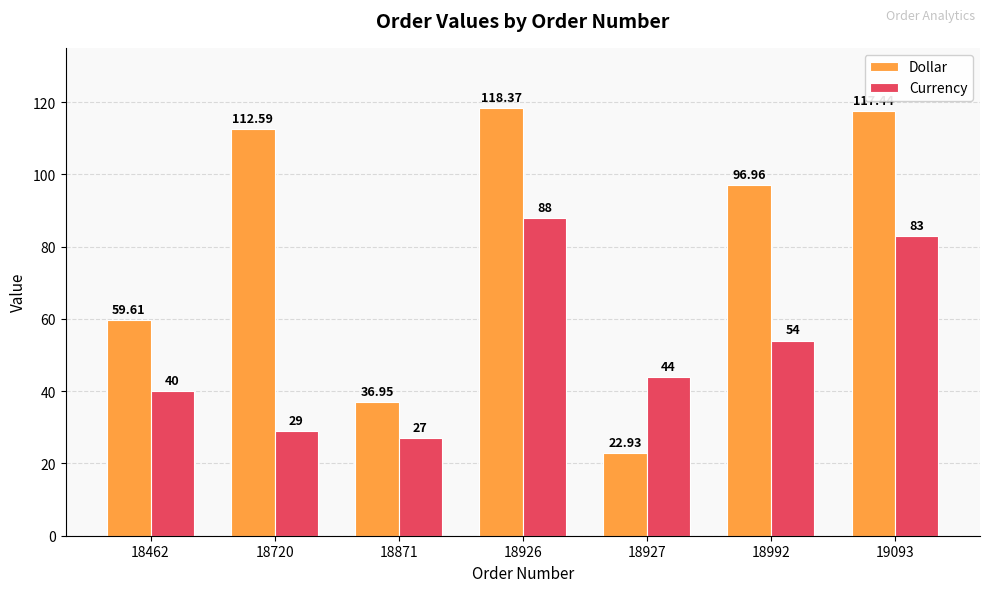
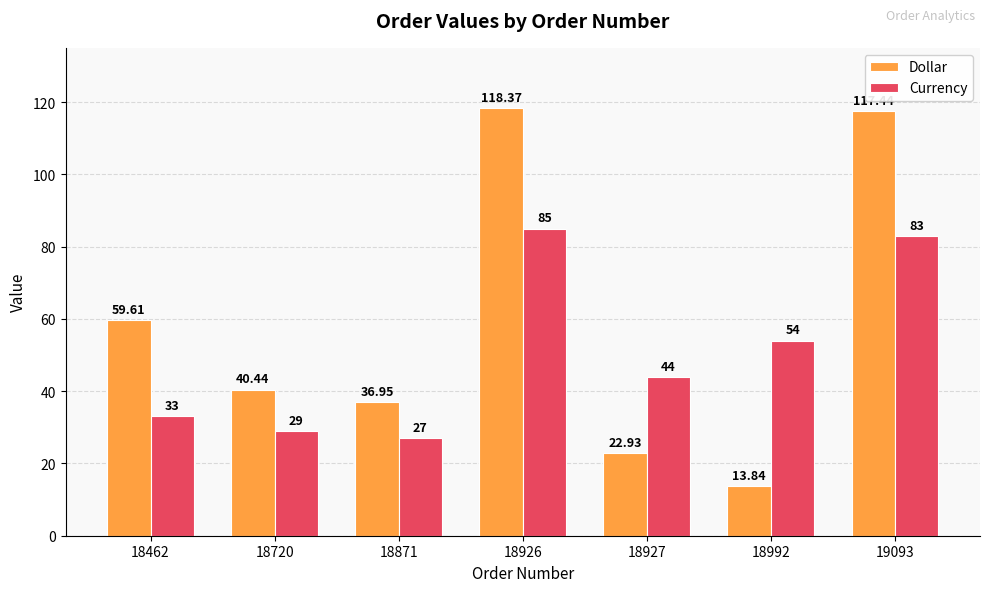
  {
    "Dollar": {
      "18462": 59.61,
-     "18720": 112.59,
+     "18720": 40.44,
      "18871": 36.95,
      "18926": 118.37,
      "18927": 22.93,
-     "18992": 96.96
+     "18992": 13.84
    },
    "Currency": {
-     "18462": 40,
+     "18462": 33,
      "18720": 29,
      "18871": 27,
-     "18926": 88,
+     "18926": 85,
      "18927": 44,
      "18992": 54,
      "19093": 83
    }
  }
